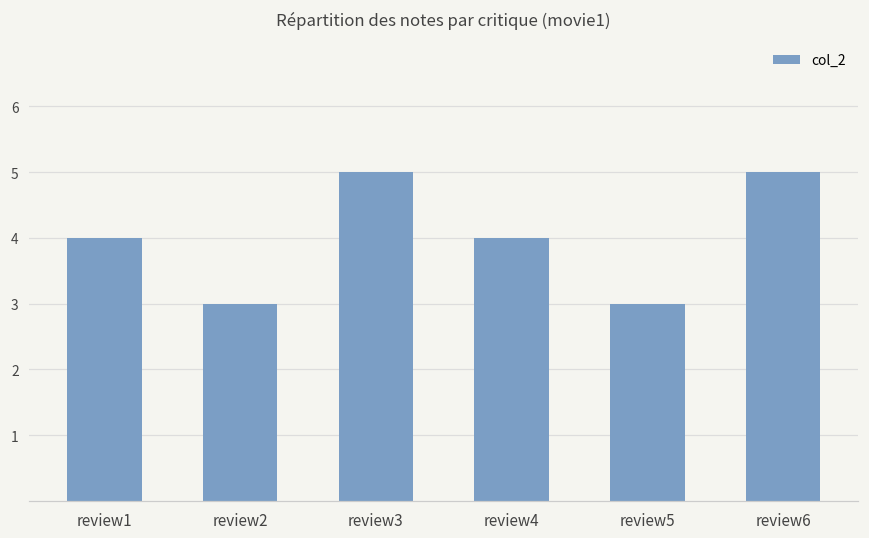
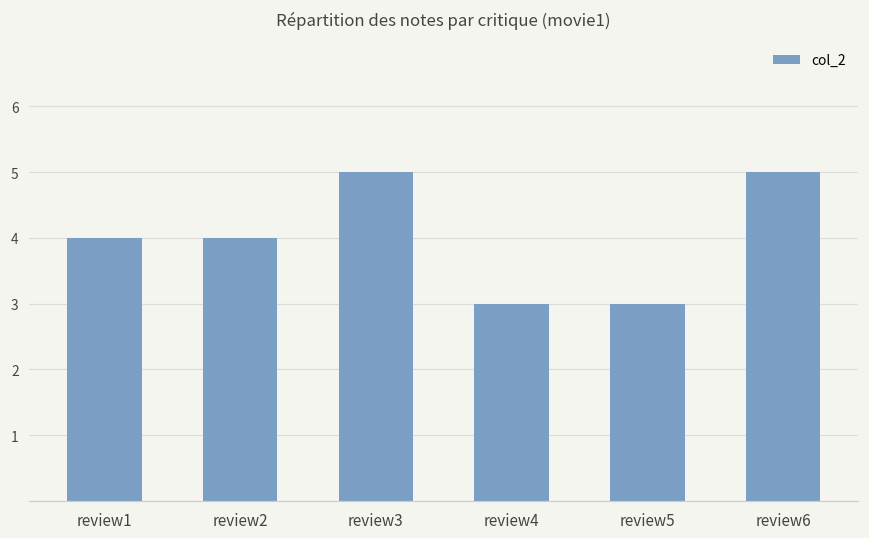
  {
    "review1": 4,
-   "review2": 3,
+   "review2": 4,
    "review3": 5,
-   "review4": 4,
+   "review4": 3,
    "review5": 3,
    "review6": 5
  }
